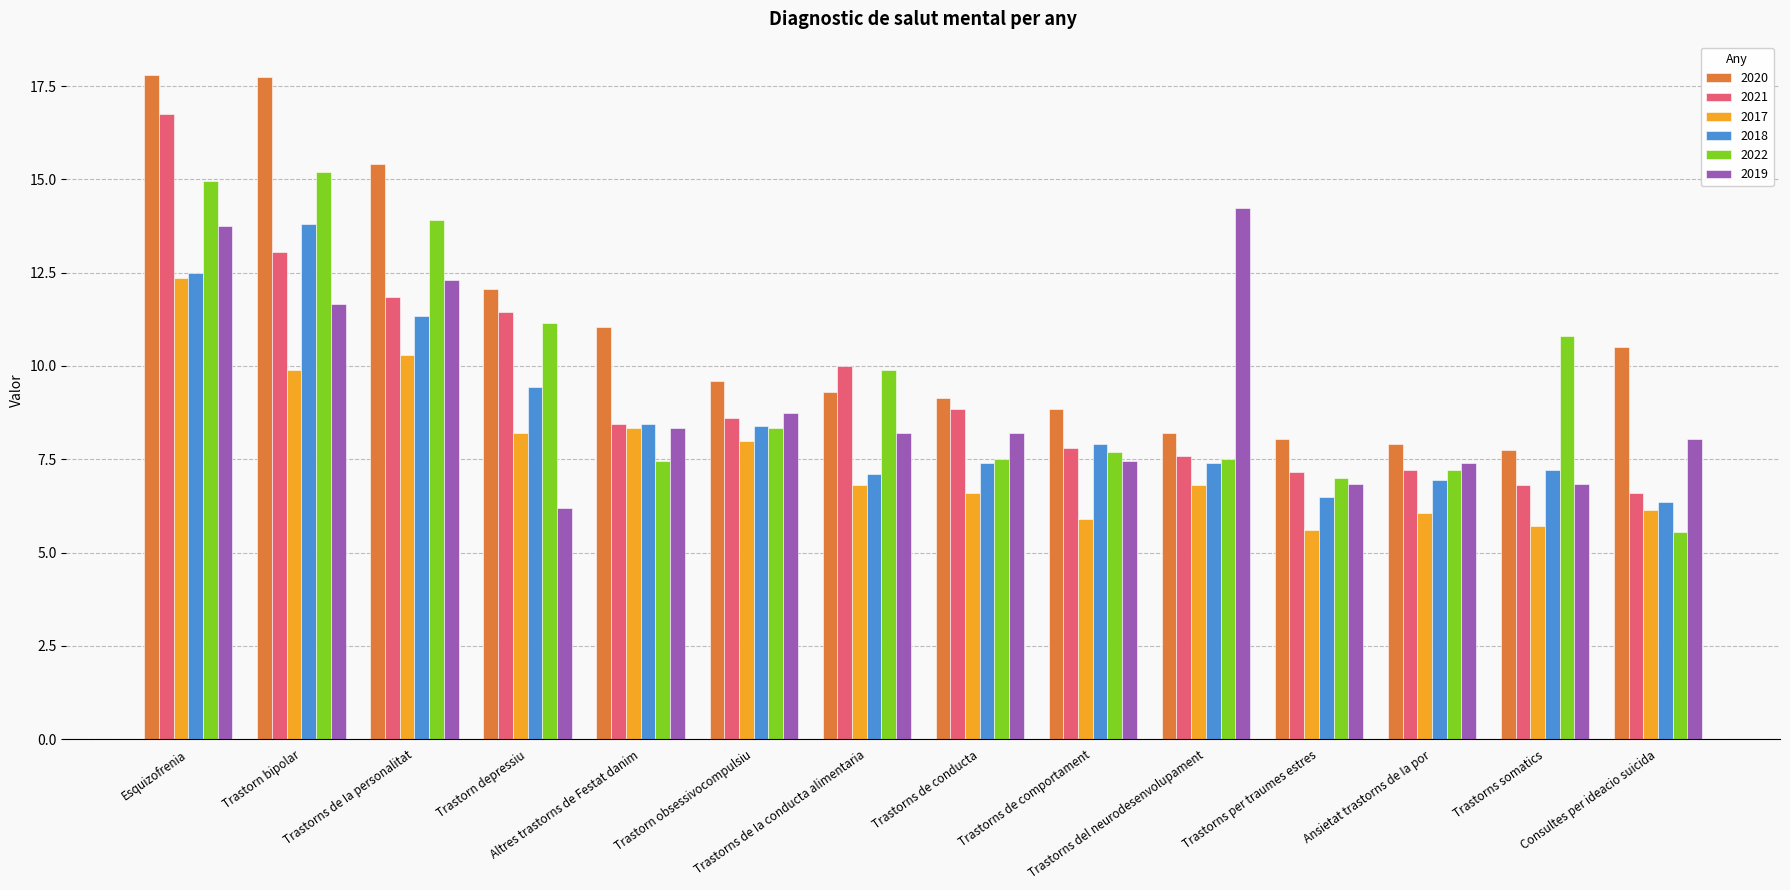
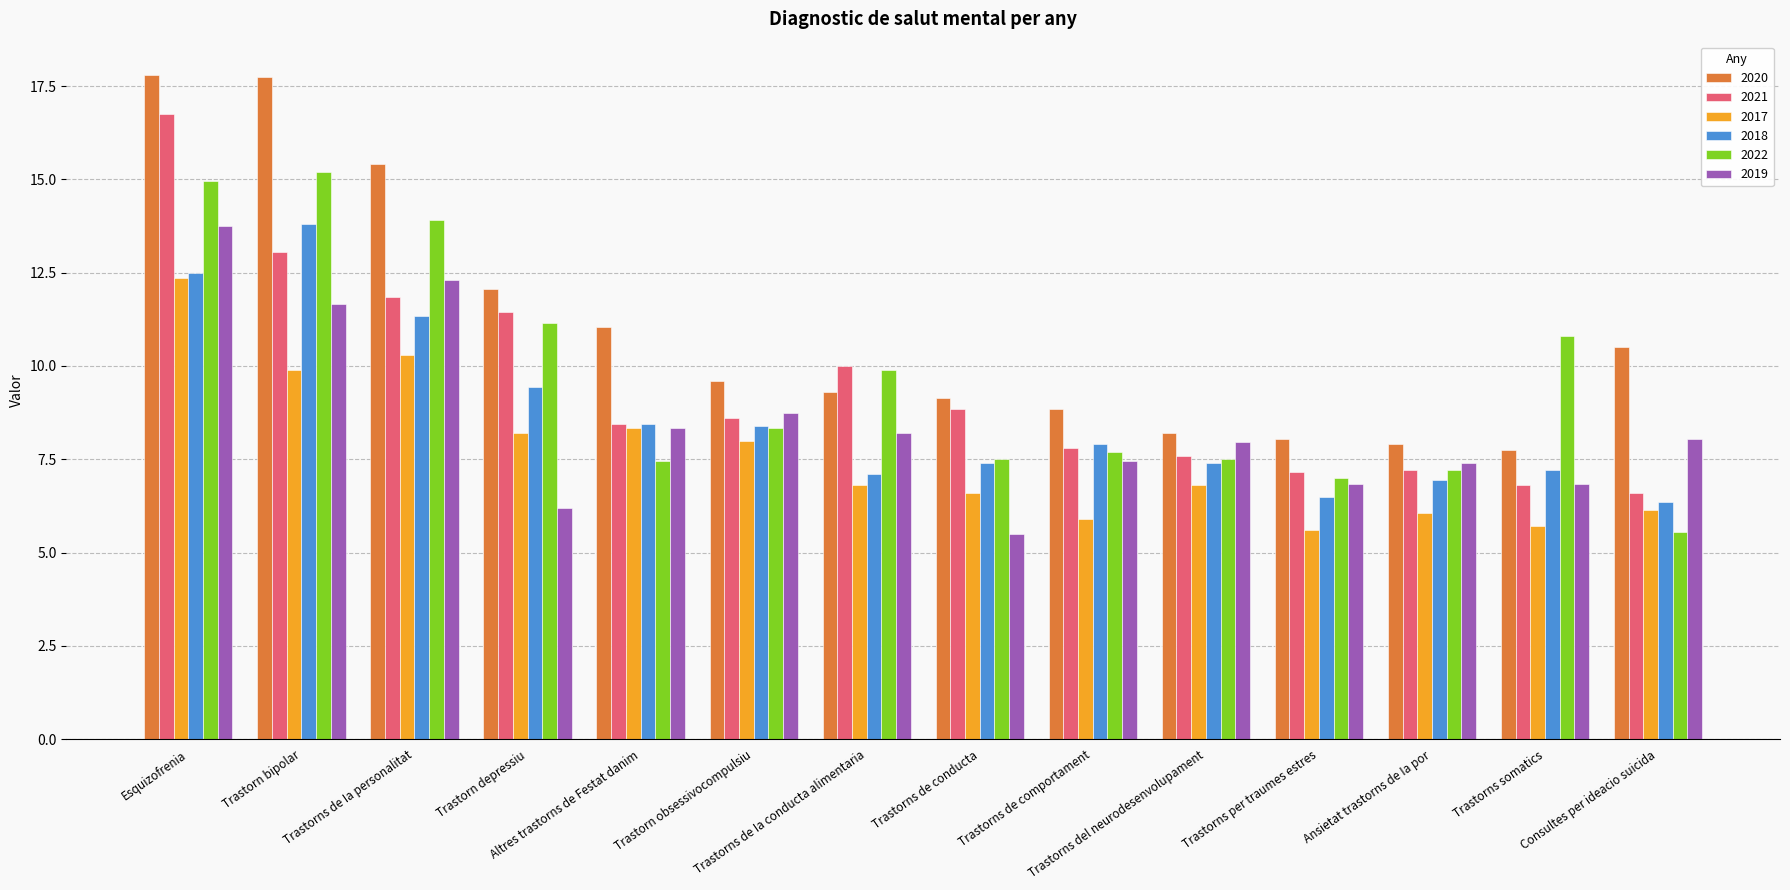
  {
    "2021": {
      "Esquizofrenia": 16.8,
      "Trastorn bipolar": 13.1,
      "Trastorns de Ia personalitat": 11.9,
      "Trastorn depressiu": 11.5,
      "Altres trastorns de Festat danim": 8.5,
      "Trastorn obsessivocompulsiu": 8.6,
      "Trastorns de Ia conducta alimentaria": 10.0,
      "Trastorns de conducta": 8.9,
      "Trastorns de comportament": 7.8,
      "Trastorns del neurodesenvolupament": 7.6,
      "Trastorns per traumes estres": 7.2,
      "Ansietat trastorns de Ia por": 7.2,
      "Trastorns somatics": 6.8,
      "Consultes per ideacio suicida": 6.6
    },
    "2018": {
      "Esquizofrenia": 12.5,
      "Trastorn bipolar": 13.8,
      "Trastorns de Ia personalitat": 11.4,
      "Trastorn depressiu": 9.5,
      "Altres trastorns de Festat danim": 8.5,
      "Trastorn obsessivocompulsiu": 8.4,
      "Trastorns de Ia conducta alimentaria": 7.1,
      "Trastorns de conducta": 7.4,
      "Trastorns de comportament": 7.9,
      "Trastorns del neurodesenvolupament": 7.4,
      "Trastorns per traumes estres": 6.5,
      "Ansietat trastorns de Ia por": 7.0,
      "Trastorns somatics": 7.2,
      "Consultes per ideacio suicida": 6.4
    },
    "2022": {
      "Esquizofrenia": 15.0,
      "Trastorn bipolar": 15.2,
      "Trastorns de Ia personalitat": 13.9,
      "Trastorn depressiu": 11.2,
      "Altres trastorns de Festat danim": 7.5,
      "Trastorn obsessivocompulsiu": 8.4,
      "Trastorns de Ia conducta alimentaria": 9.9,
      "Trastorns de conducta": 7.5,
      "Trastorns de comportament": 7.7,
      "Trastorns del neurodesenvolupament": 7.5,
      "Trastorns per traumes estres": 7.0,
      "Ansietat trastorns de Ia por": 7.2,
      "Trastorns somatics": 10.8,
      "Consultes per ideacio suicida": 5.6
    },
    "2019": {
      "Esquizofrenia": 13.8,
      "Trastorn bipolar": 11.7,
      "Trastorns de Ia personalitat": 12.3,
      "Trastorn depressiu": 6.2,
      "Altres trastorns de Festat danim": 8.4,
      "Trastorn obsessivocompulsiu": 8.8,
      "Trastorns de Ia conducta alimentaria": 8.2,
-     "Trastorns de conducta": 8.2,
+     "Trastorns de conducta": 5.5,
      "Trastorns de comportament": 7.5,
-     "Trastorns del neurodesenvolupament": 14.2,
+     "Trastorns del neurodesenvolupament": 8.0,
      "Trastorns per traumes estres": 6.9,
      "Ansietat trastorns de Ia por": 7.4,
      "Trastorns somatics": 6.9,
      "Consultes per ideacio suicida": 8.1
    }
  }
